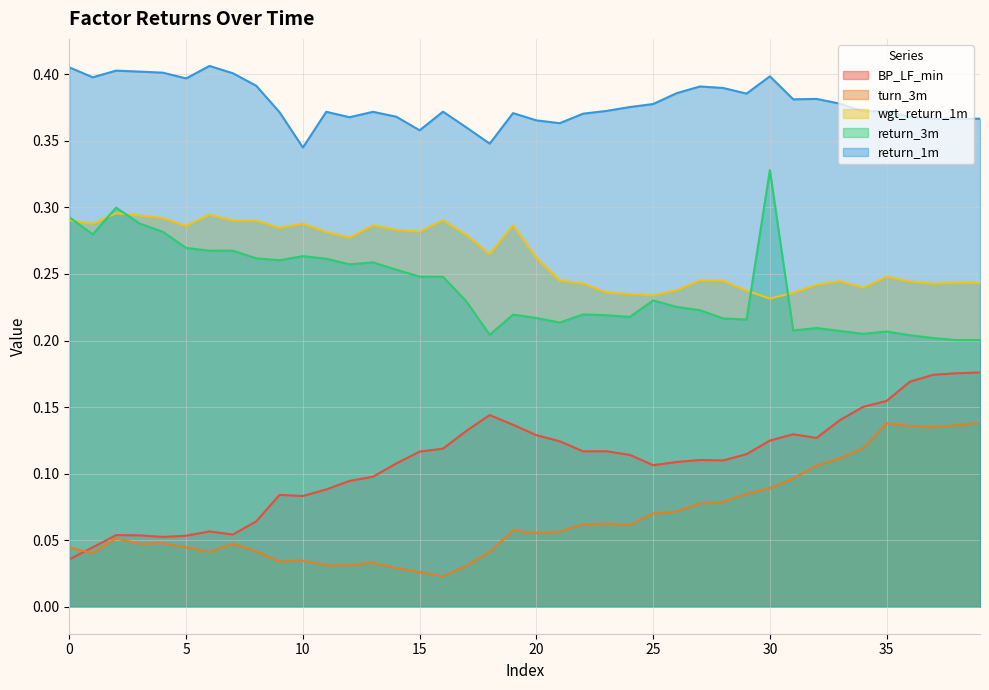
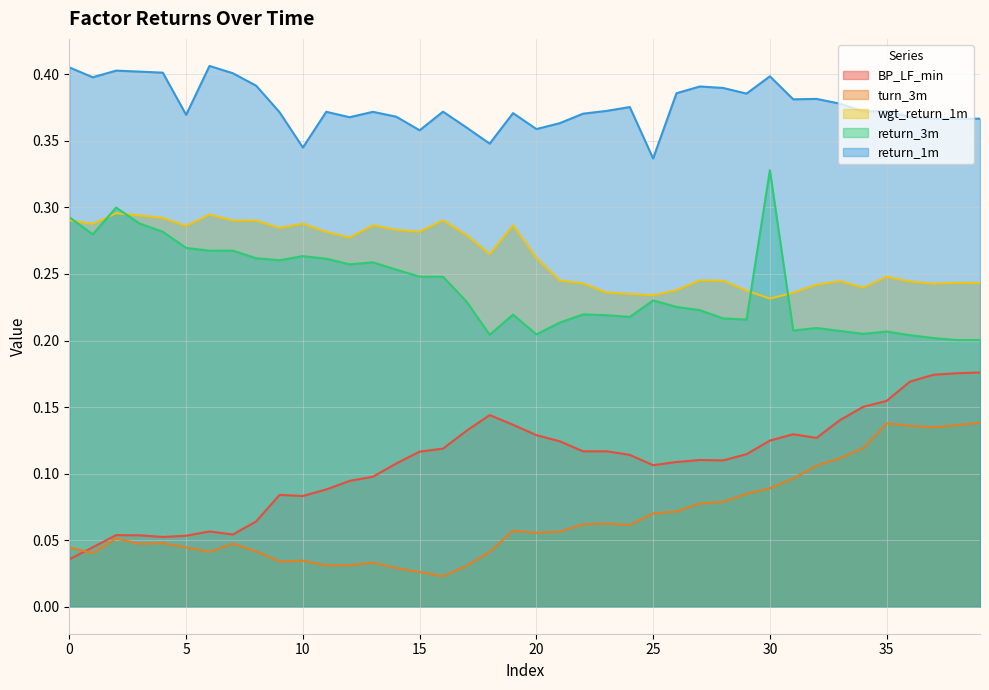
  {
    "return_3m": {
      "0": 0.293,
      "5": 0.270,
      "10": 0.263,
      "15": 0.248,
-     "20": 0.217,
+     "20": 0.205,
      "25": 0.230,
      "30": 0.328,
      "35": 0.207
    },
    "return_1m": {
      "0": 0.405,
-     "5": 0.397,
+     "5": 0.370,
      "10": 0.345,
      "15": 0.358,
-     "20": 0.365,
-     "25": 0.378,
+     "20": 0.359,
+     "25": 0.337,
      "30": 0.399
    }
  }
